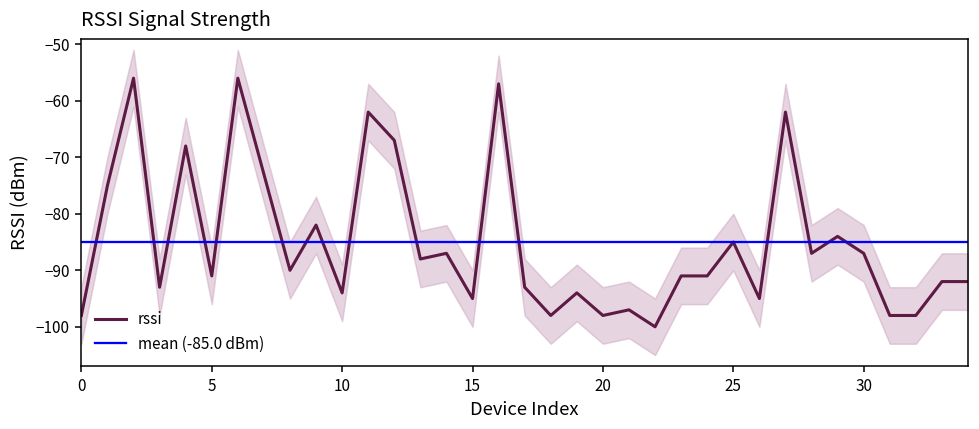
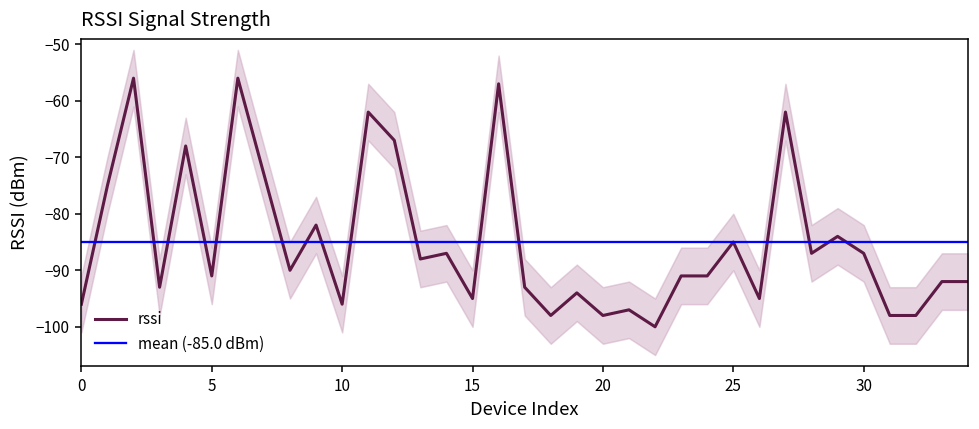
  {
    "rssi": {
-     "0": -98,
+     "0": -96,
      "5": -91,
-     "10": -94,
+     "10": -96,
      "15": -95,
      "20": -98,
      "25": -85,
      "30": -87
    }
  }
